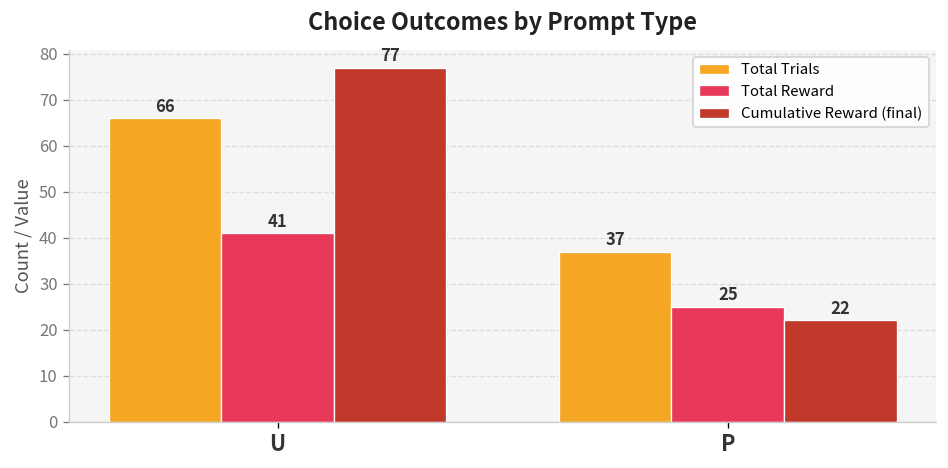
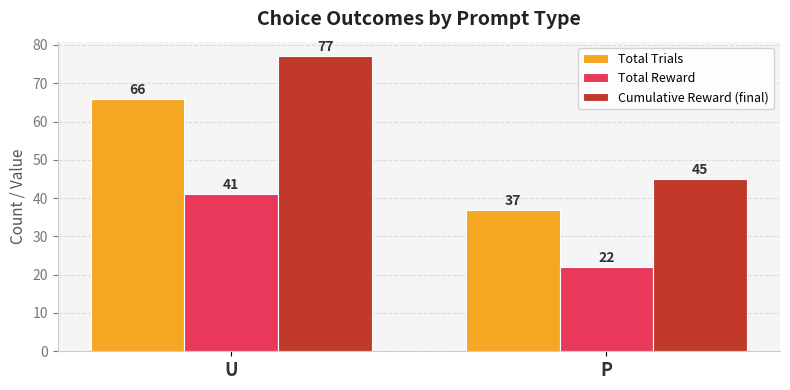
  {
    "Total Trials": {
      "U": 66,
      "P": 37
    },
    "Total Reward": {
      "U": 41,
-     "P": 25
+     "P": 22
    },
    "Cumulative Reward (final)": {
      "U": 77,
-     "P": 22
+     "P": 45
    }
  }
